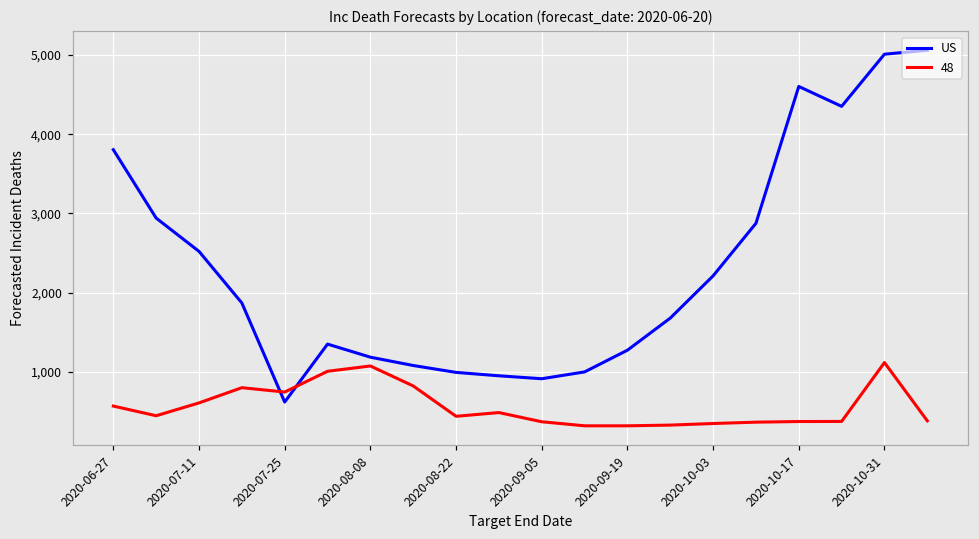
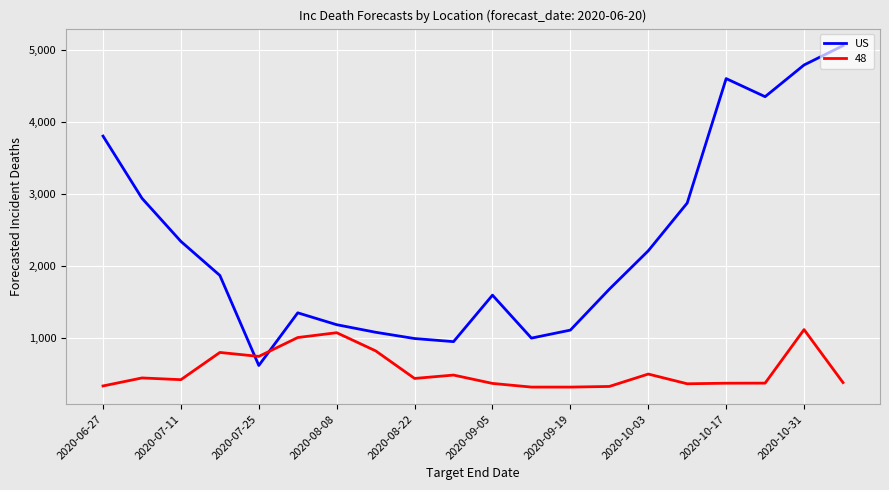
  {
    "US": {
      "2020-06-27": "3,800",
-     "2020-07-11": "2,500",
+     "2020-07-11": "2,300",
      "2020-07-25": "600",
      "2020-08-08": "1,200",
      "2020-08-22": "1,000",
-     "2020-09-05": "900",
-     "2020-09-19": "1,300",
+     "2020-09-05": "1,600",
+     "2020-09-19": "1,100",
      "2020-10-03": "2,200",
      "2020-10-17": "4,600",
-     "2020-10-31": "5,000"
+     "2020-10-31": "4,800"
    },
    "48": {
-     "2020-06-27": "600",
-     "2020-07-11": "600",
+     "2020-06-27": "300",
+     "2020-07-11": "400",
      "2020-07-25": "700",
      "2020-08-08": "1,100",
      "2020-08-22": "400",
      "2020-09-05": "400",
      "2020-09-19": "300",
-     "2020-10-03": "400",
+     "2020-10-03": "500",
      "2020-10-17": "400",
      "2020-10-31": "1,100"
    }
  }
